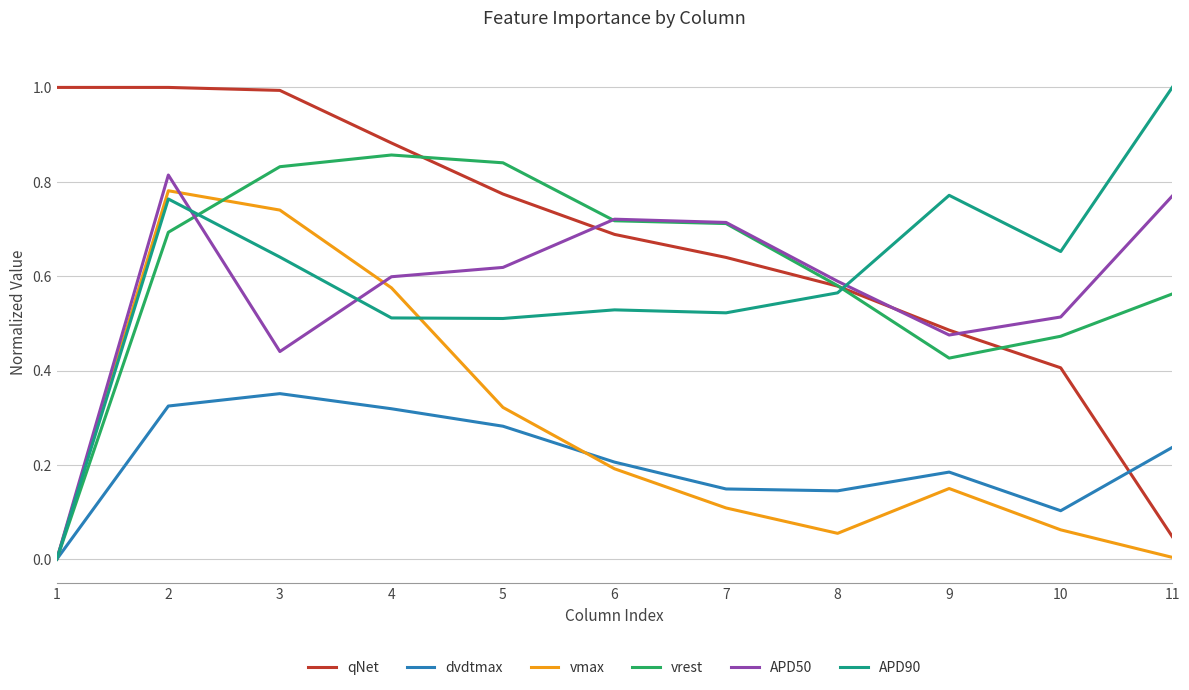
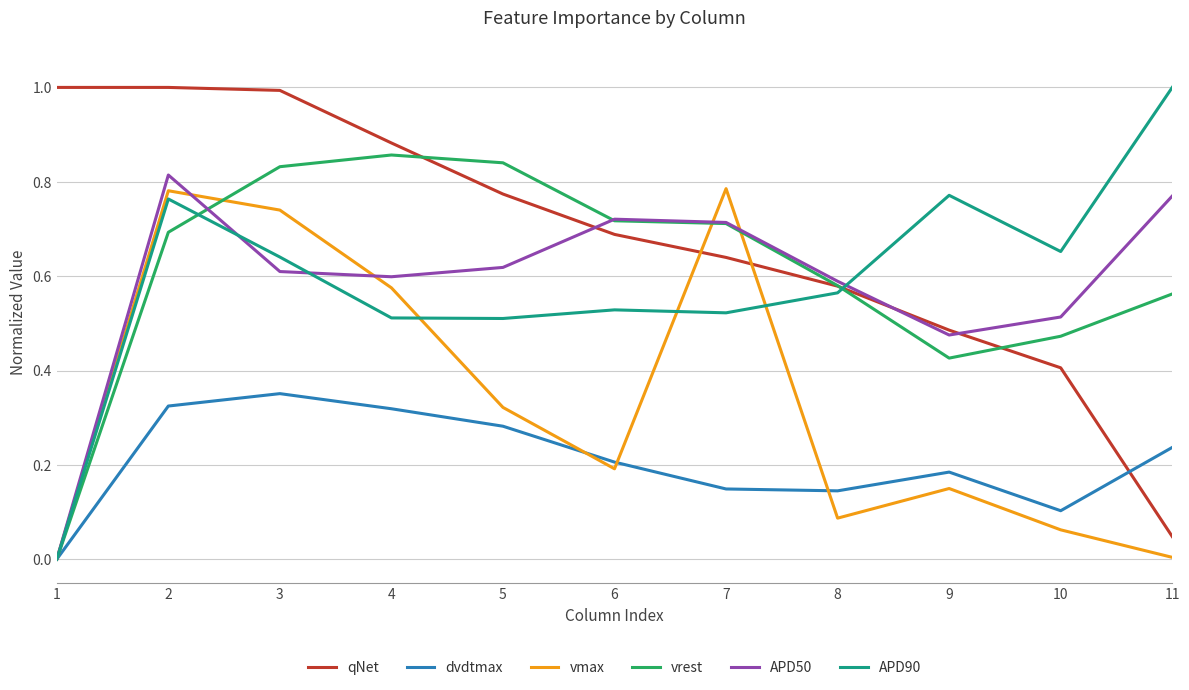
  {
    "qNet": {
      "1": 1.00,
      "2": 1.00,
      "3": 0.99,
      "4": 0.88,
      "5": 0.77,
      "6": 0.69,
      "7": 0.64,
      "9": 0.49,
      "10": 0.41,
      "11": 0.05
    },
    "dvdtmax": {
      "2": 0.32,
      "3": 0.35,
      "4": 0.32,
      "5": 0.28,
      "6": 0.21,
      "7": 0.15,
      "8": 0.14,
      "9": 0.18,
      "10": 0.10,
      "11": 0.24
    },
    "vmax": {
      "2": 0.78,
      "3": 0.74,
      "4": 0.58,
      "5": 0.32,
      "6": 0.19,
-     "7": 0.11,
-     "8": 0.05,
+     "7": 0.79,
+     "8": 0.09,
      "9": 0.15,
      "10": 0.06,
      "11": 0.00
    },
    "APD50": {
      "2": 0.81,
-     "3": 0.44,
+     "3": 0.61,
      "4": 0.60,
      "5": 0.62,
      "8": 0.59,
      "9": 0.48,
      "10": 0.51,
      "11": 0.77
    }
  }
